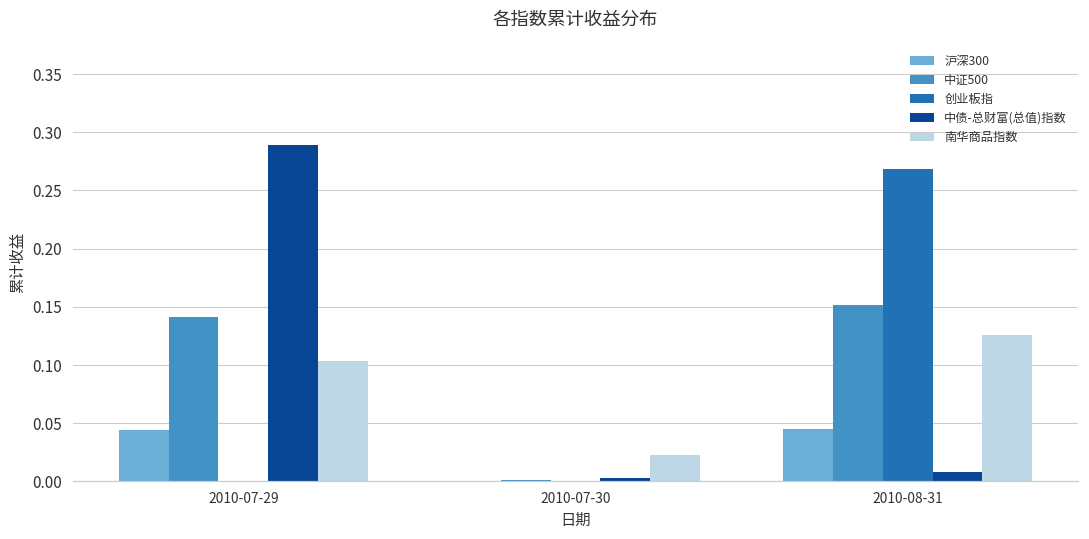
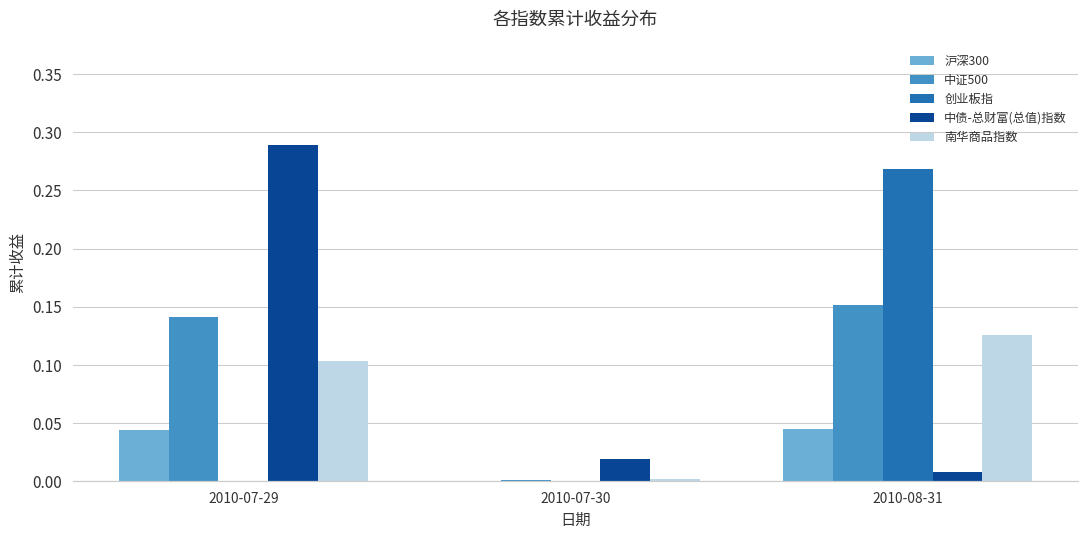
  {
    "中债-总财富(总值)指数": {
      "2010-07-29": 0.289,
-     "2010-07-30": 0.003,
+     "2010-07-30": 0.019,
      "2010-08-31": 0.008
    },
    "南华商品指数": {
      "2010-07-29": 0.103,
-     "2010-07-30": 0.023,
+     "2010-07-30": 0.002,
      "2010-08-31": 0.126
    }
  }
